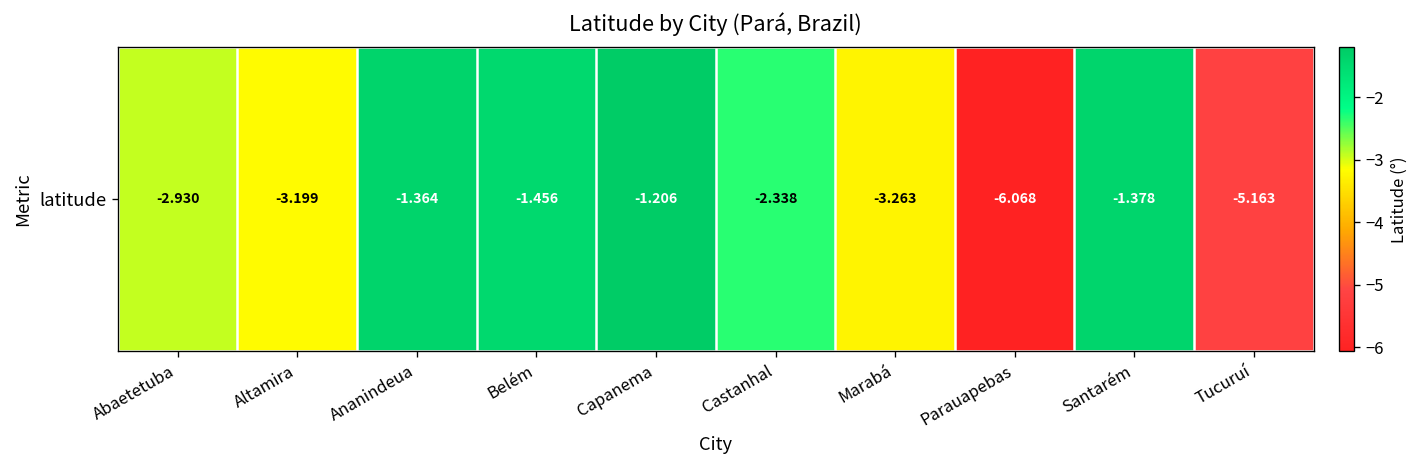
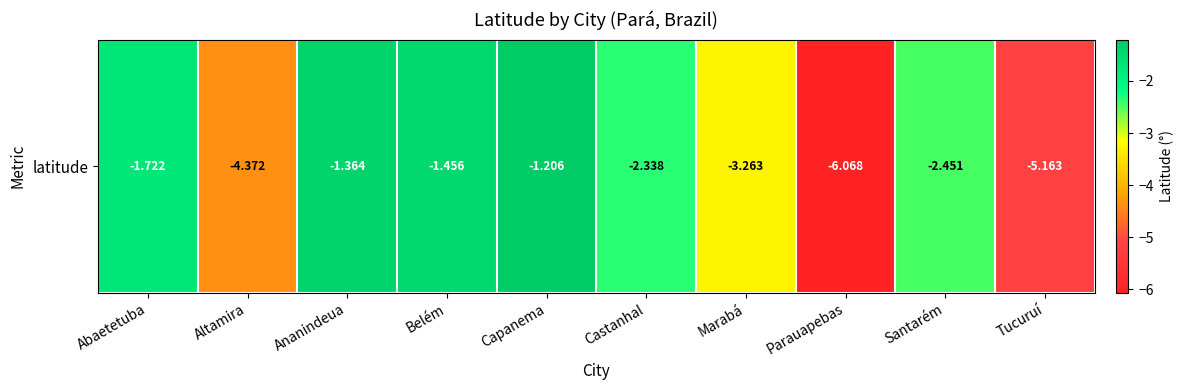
  {
    "latitude": {
-     "Abaetetuba": -2.930,
-     "Altamira": -3.199,
+     "Abaetetuba": -1.722,
+     "Altamira": -4.372,
      "Ananindeua": -1.364,
      "Belém": -1.456,
      "Capanema": -1.206,
      "Castanhal": -2.338,
      "Marabá": -3.263,
      "Parauapebas": -6.068,
-     "Santarém": -1.378,
+     "Santarém": -2.451,
      "Tucuruí": -5.163
    }
  }
